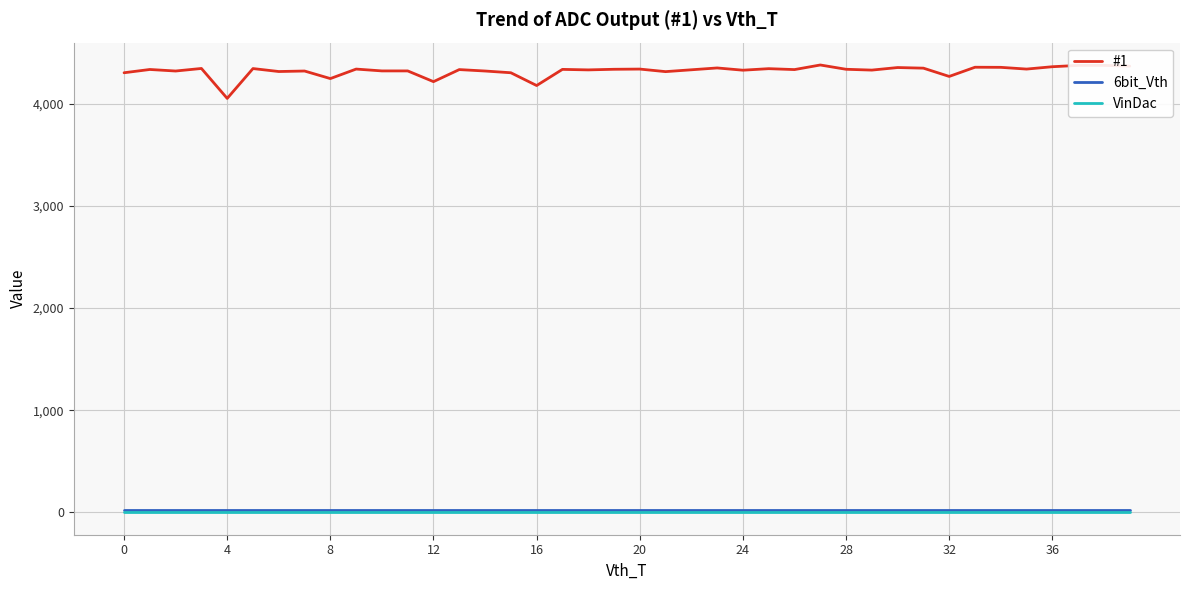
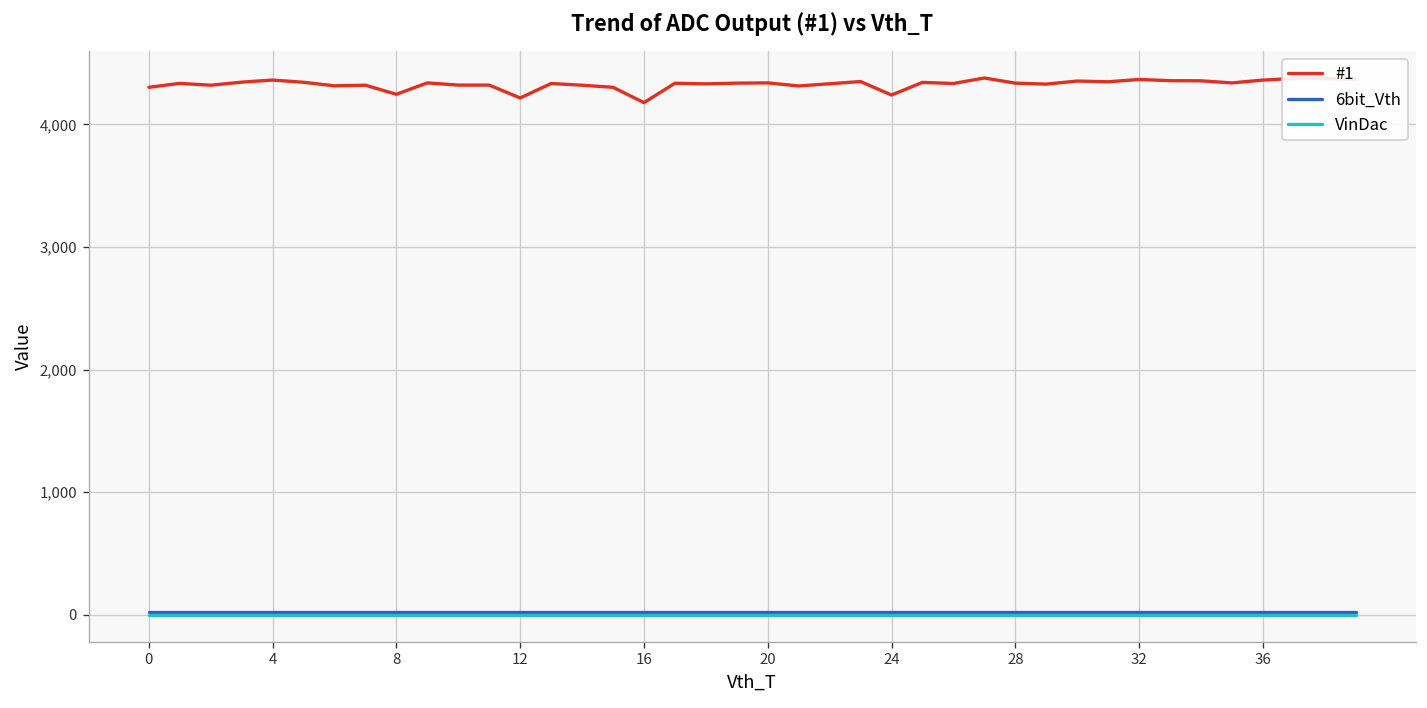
  {
    "#1": {
      "0": "4,300",
-     "4": "4,050",
+     "4": "4,360",
      "8": "4,250",
      "12": "4,220",
      "16": "4,180",
      "20": "4,340",
-     "24": "4,330",
+     "24": "4,240",
      "28": "4,340",
-     "32": "4,270",
+     "32": "4,370",
      "36": "4,360"
    }
  }
